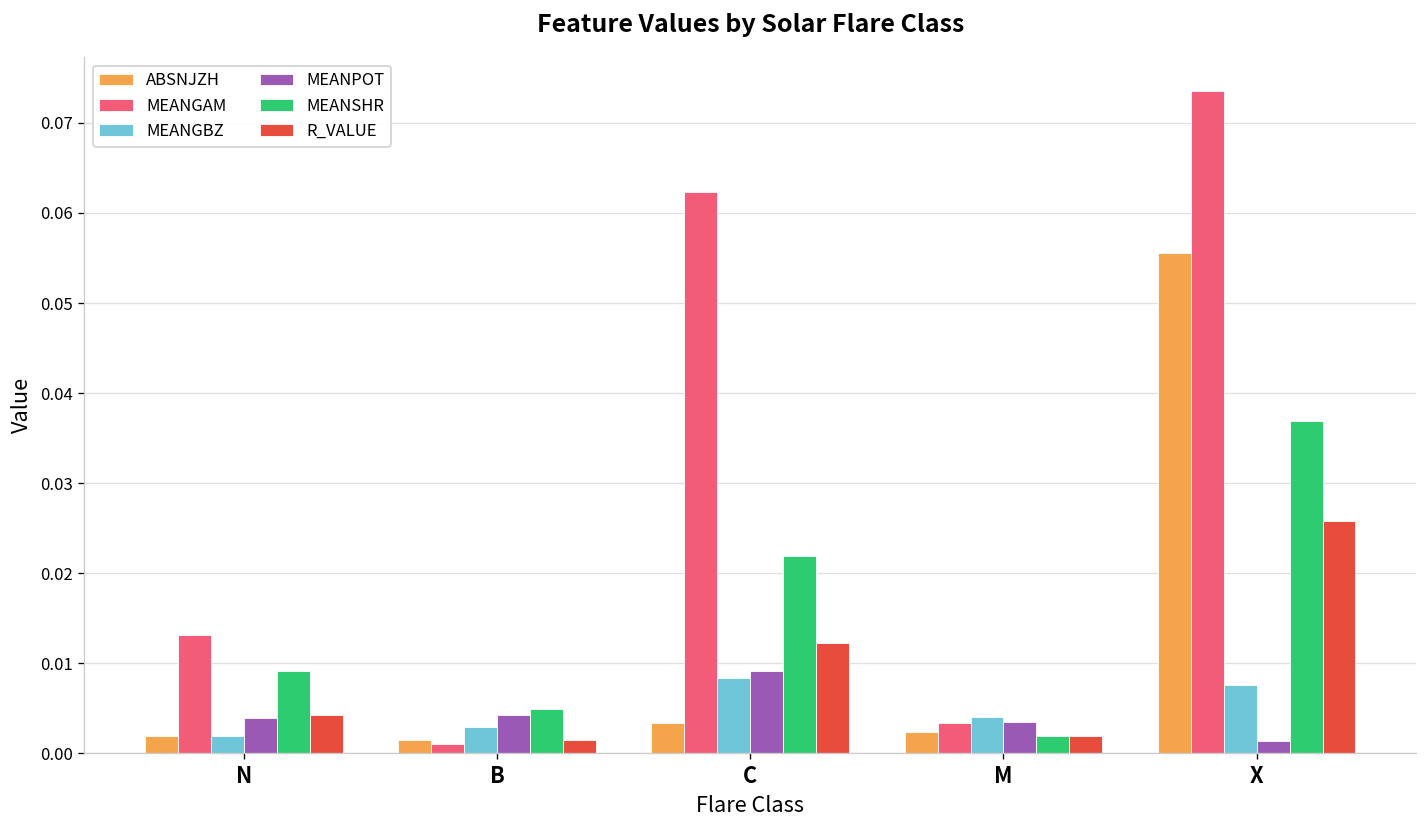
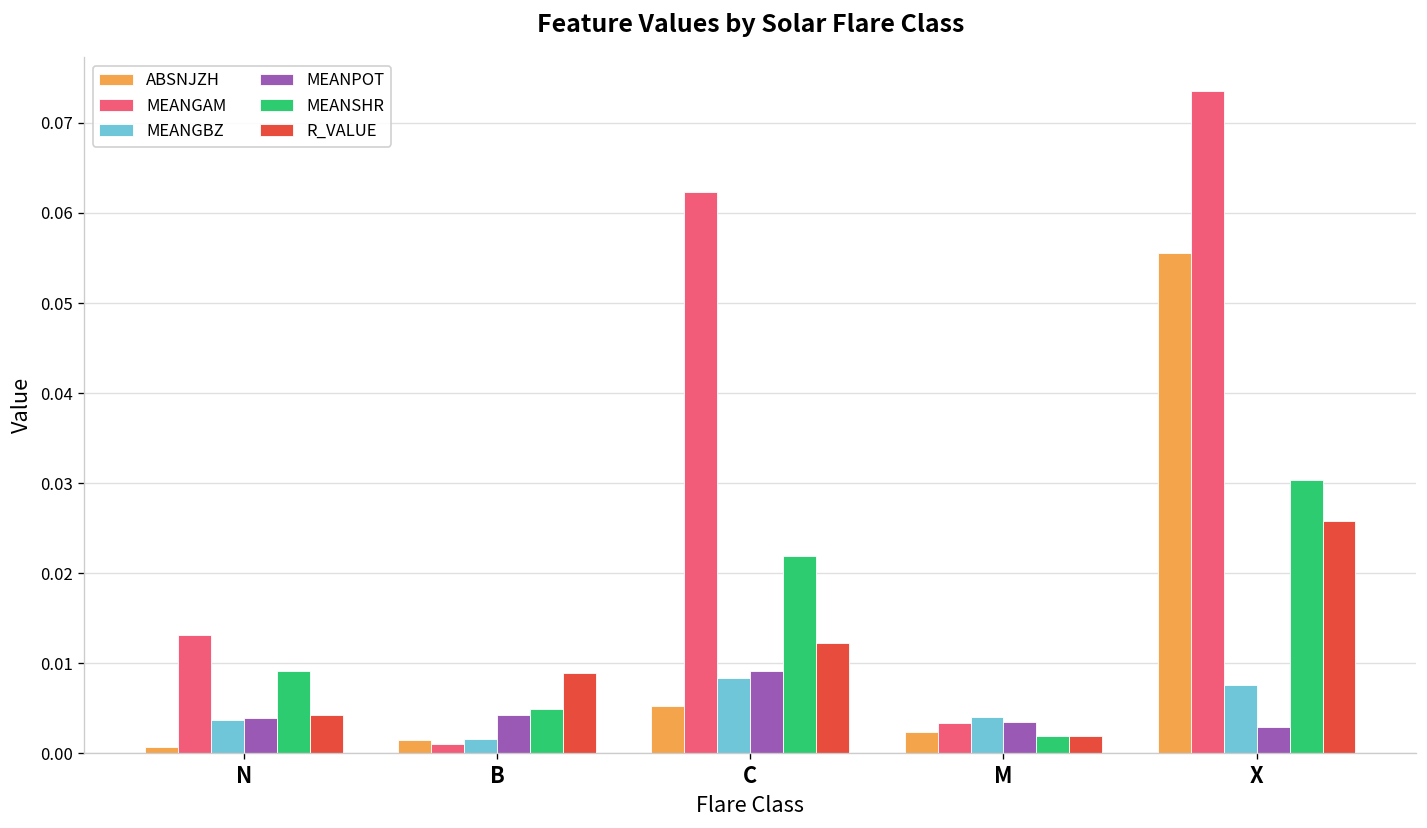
  {
    "ABSNJZH": {
-     "N": 0.002,
+     "N": 0.001,
      "B": 0.002,
-     "C": 0.003,
+     "C": 0.005,
      "M": 0.002,
      "X": 0.056
    },
    "MEANGAM": {
      "N": 0.013,
      "B": 0.001,
      "C": 0.062,
      "M": 0.003,
      "X": 0.074
    },
    "MEANGBZ": {
-     "N": 0.002,
-     "B": 0.003,
+     "N": 0.004,
+     "B": 0.002,
      "C": 0.008,
      "M": 0.004,
      "X": 0.008
    },
    "MEANPOT": {
      "N": 0.004,
      "B": 0.004,
      "C": 0.009,
      "M": 0.004,
-     "X": 0.001
+     "X": 0.003
    },
    "MEANSHR": {
      "N": 0.009,
      "B": 0.005,
      "C": 0.022,
      "M": 0.002,
-     "X": 0.037
+     "X": 0.030
    },
    "R_VALUE": {
      "N": 0.004,
-     "B": 0.001,
+     "B": 0.009,
      "C": 0.012,
      "M": 0.002,
      "X": 0.026
    }
  }
